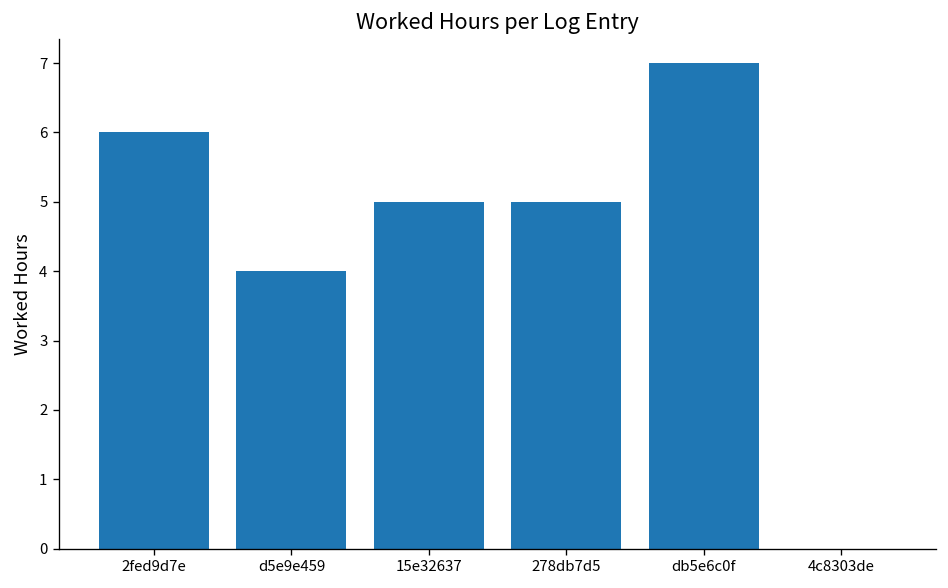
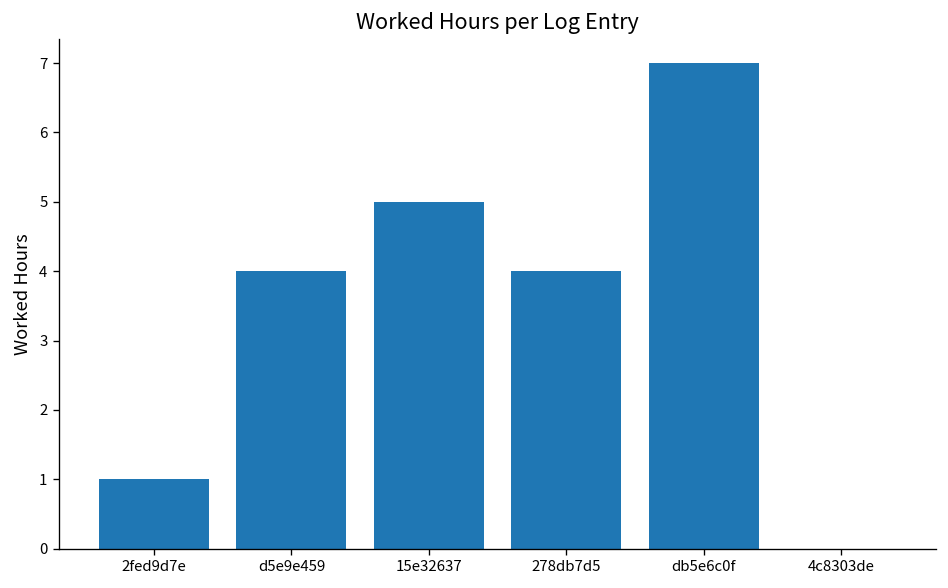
  {
-   "2fed9d7e": 6,
+   "2fed9d7e": 1,
    "d5e9e459": 4,
    "15e32637": 5,
-   "278db7d5": 5,
+   "278db7d5": 4,
    "db5e6c0f": 7,
    "4c8303de": 0
  }
